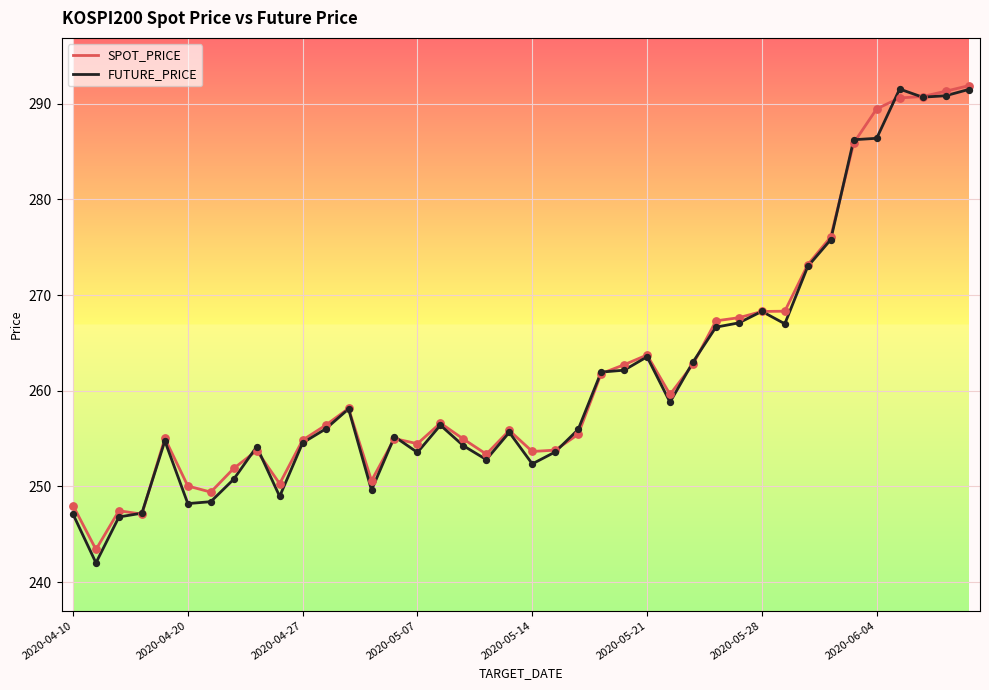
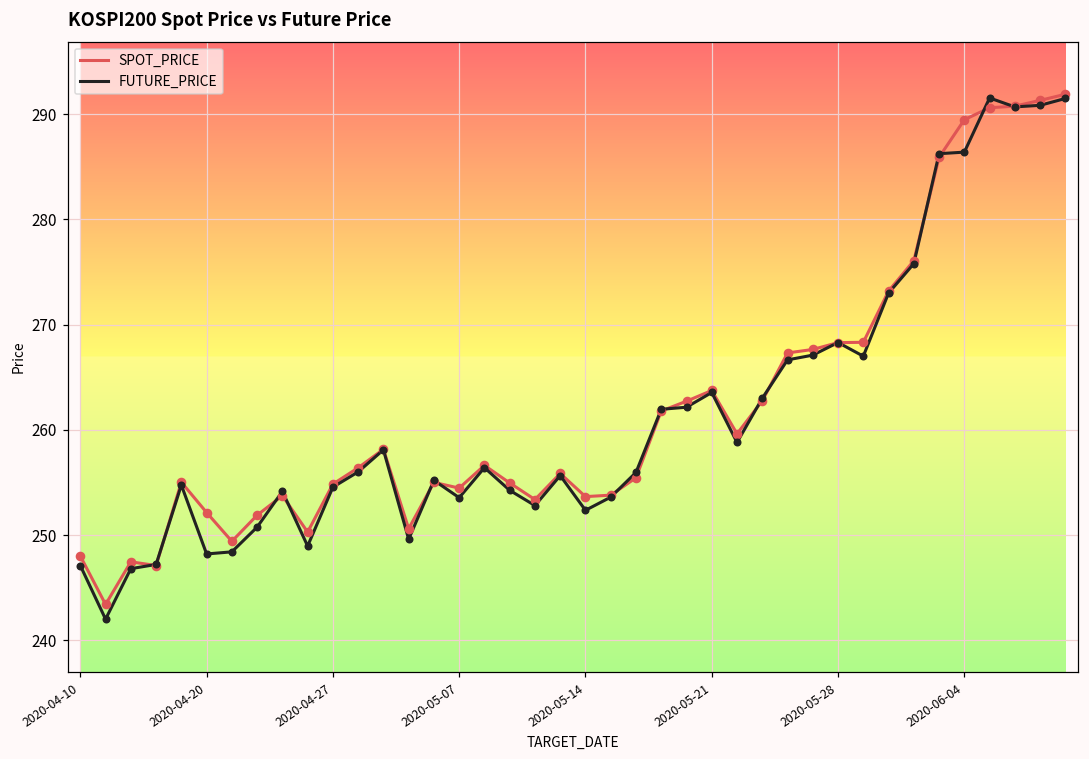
  {
    "SPOT_PRICE": {
      "2020-04-10": 248,
-     "2020-04-20": 250,
+     "2020-04-20": 252,
      "2020-04-27": 255,
      "2020-05-07": 254,
      "2020-05-14": 254,
      "2020-06-04": 289
    },
    "FUTURE_PRICE": {
      "2020-04-10": 247,
      "2020-04-20": 248,
      "2020-04-27": 255,
      "2020-05-07": 254,
      "2020-05-14": 252,
      "2020-06-04": 286
    }
  }
